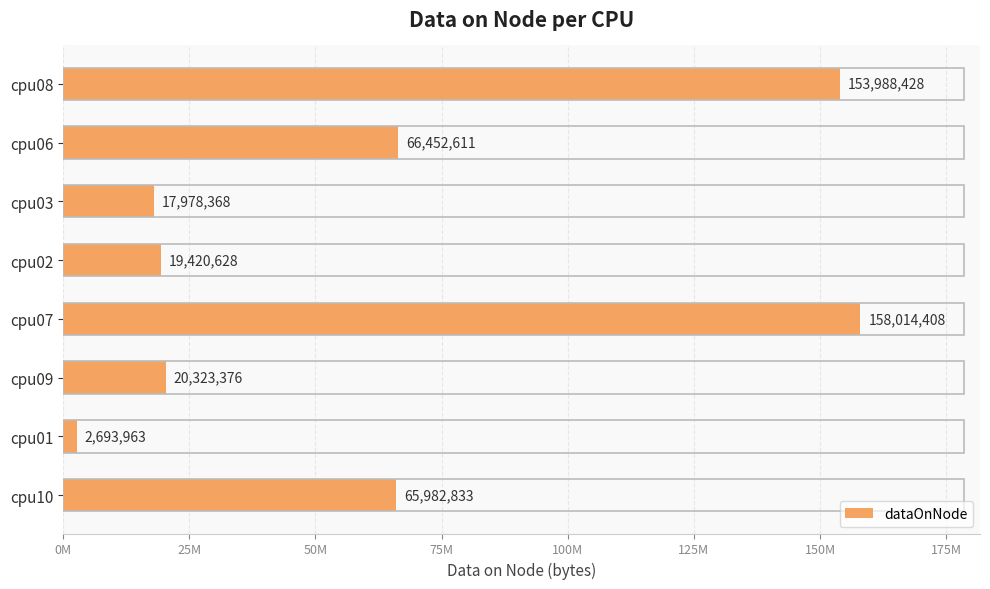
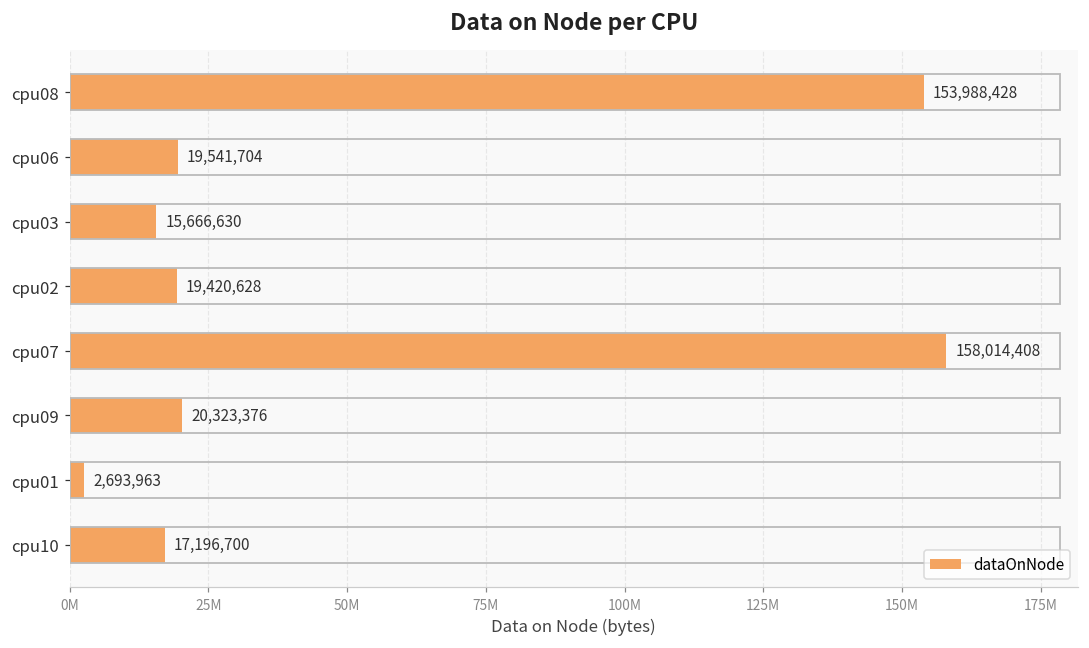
  {
    "cpu08": "153,988,428",
-   "cpu06": "66,452,611",
-   "cpu03": "17,978,368",
+   "cpu06": "19,541,704",
+   "cpu03": "15,666,630",
    "cpu02": "19,420,628",
    "cpu07": "158,014,408",
    "cpu09": "20,323,376",
    "cpu01": "2,693,963",
-   "cpu10": "65,982,833"
+   "cpu10": "17,196,700"
  }
